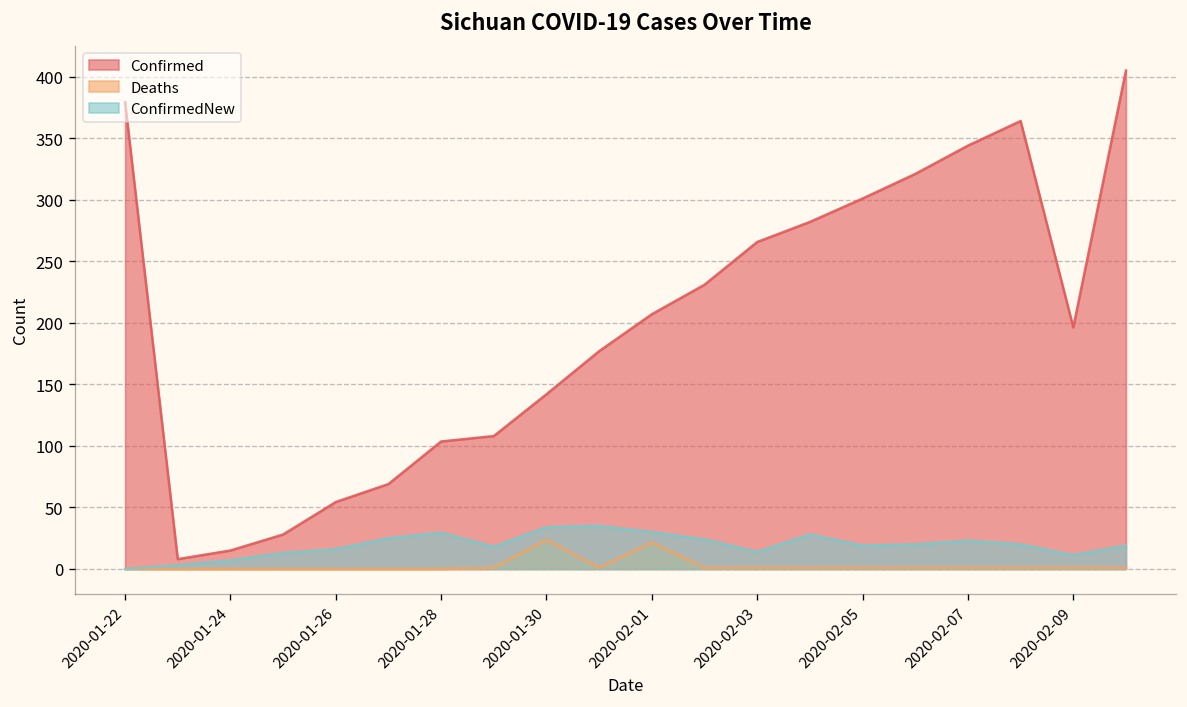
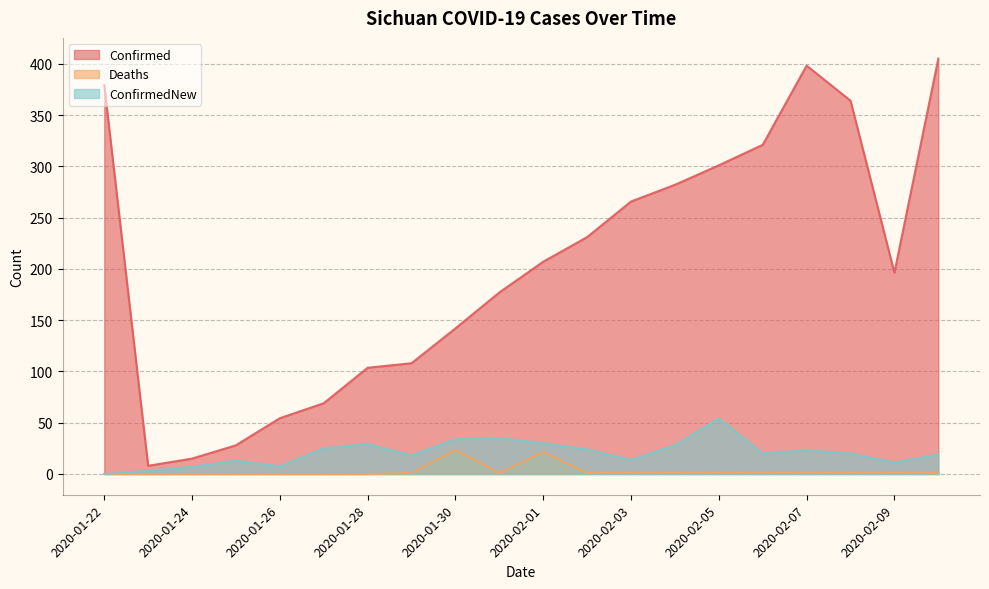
  {
    "Confirmed": {
      "2020-01-24": 15,
      "2020-01-26": 54,
      "2020-01-28": 104,
      "2020-01-30": 142,
      "2020-02-01": 207,
      "2020-02-03": 266,
      "2020-02-05": 301,
-     "2020-02-07": 344,
+     "2020-02-07": 398,
      "2020-02-09": 196
    },
    "Deaths": {
      "2020-01-24": 0,
      "2020-01-26": 0,
      "2020-01-28": 0,
      "2020-01-30": 24,
      "2020-02-01": 22,
      "2020-02-03": 1,
      "2020-02-05": 1,
      "2020-02-07": 1,
      "2020-02-09": 1
    },
    "ConfirmedNew": {
      "2020-01-24": 7,
-     "2020-01-26": 16,
+     "2020-01-26": 8,
      "2020-01-28": 29,
      "2020-01-30": 34,
      "2020-02-01": 30,
      "2020-02-03": 14,
-     "2020-02-05": 19,
+     "2020-02-05": 54,
      "2020-02-07": 23,
      "2020-02-09": 11
    }
  }
